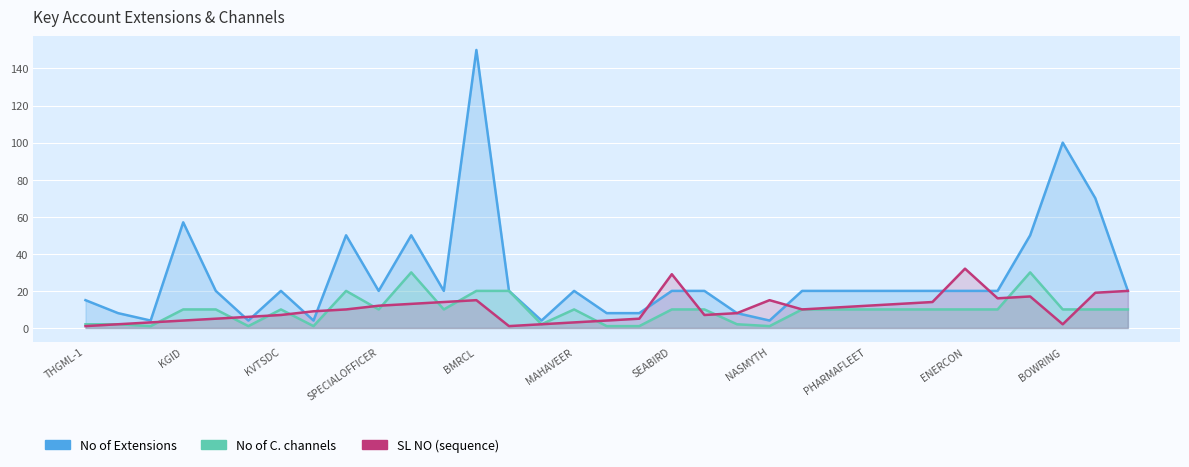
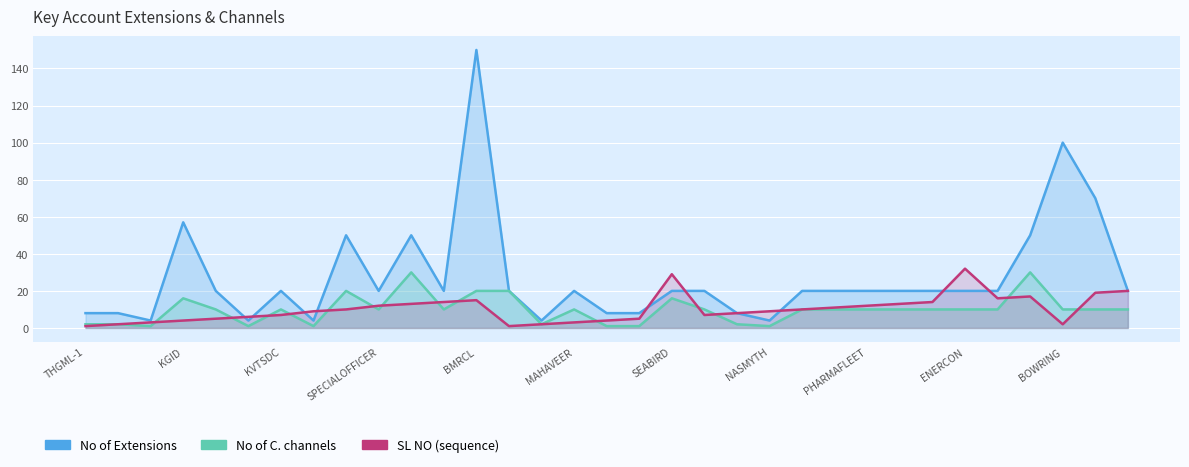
  {
    "No of Extensions": {
-     "THGML-1": 15,
+     "THGML-1": 8,
      "KGID": 57,
      "KVTSDC": 20,
      "SPECIALOFFICER": 20,
      "BMRCL": 150,
      "MAHAVEER": 20,
      "SEABIRD": 20,
      "NASMYTH": 4,
      "PHARMAFLEET": 20,
      "ENERCON": 20,
      "BOWRING": 100
    },
    "No of C. channels": {
-     "KGID": 10,
+     "KGID": 16,
      "KVTSDC": 10,
      "SPECIALOFFICER": 10,
      "BMRCL": 20,
      "MAHAVEER": 10,
-     "SEABIRD": 10,
+     "SEABIRD": 16,
      "NASMYTH": 1,
      "PHARMAFLEET": 10,
      "ENERCON": 10,
      "BOWRING": 10
    },
    "SL NO (sequence)": {
      "KGID": 4,
      "KVTSDC": 7,
      "SPECIALOFFICER": 12,
      "BMRCL": 15,
      "MAHAVEER": 3,
      "SEABIRD": 29,
-     "NASMYTH": 15,
+     "NASMYTH": 9,
      "PHARMAFLEET": 12,
      "ENERCON": 32,
      "BOWRING": 2
    }
  }
